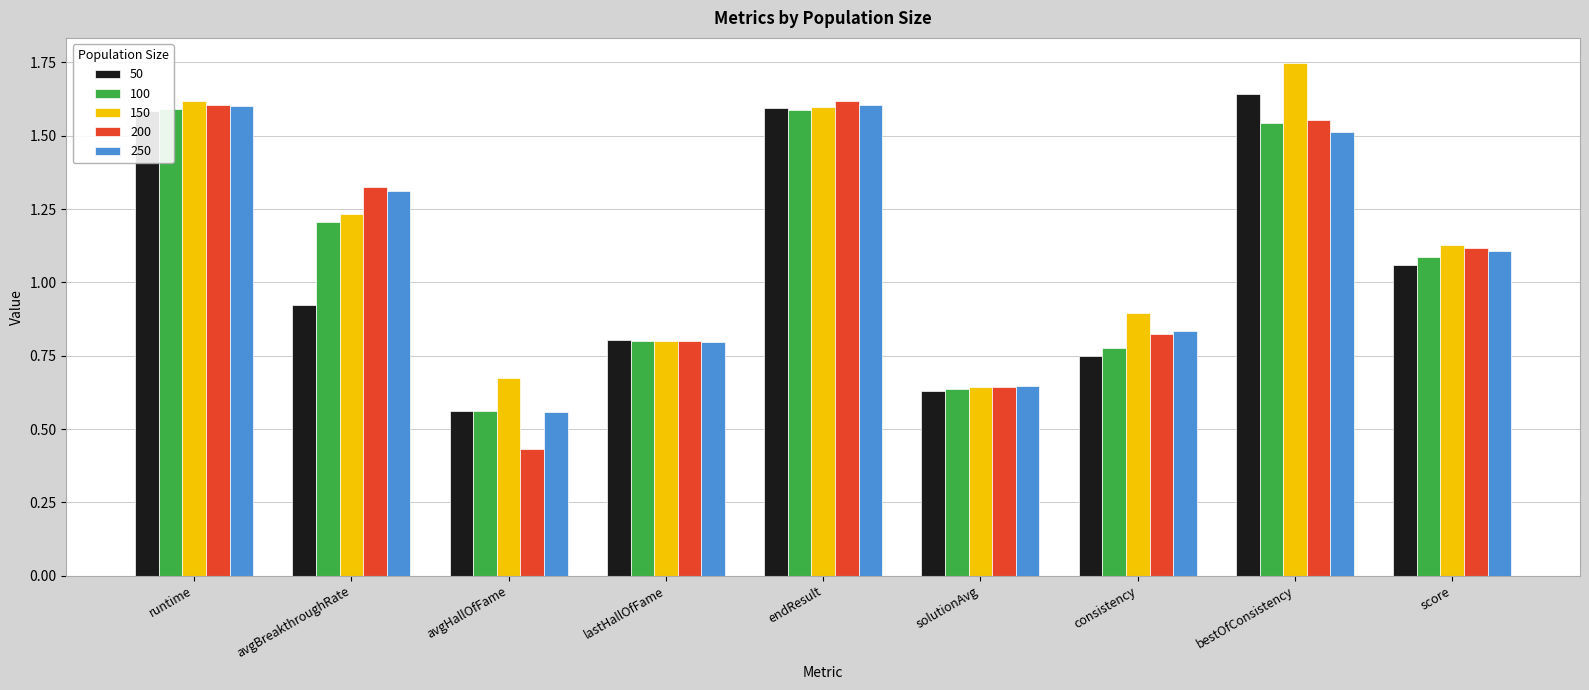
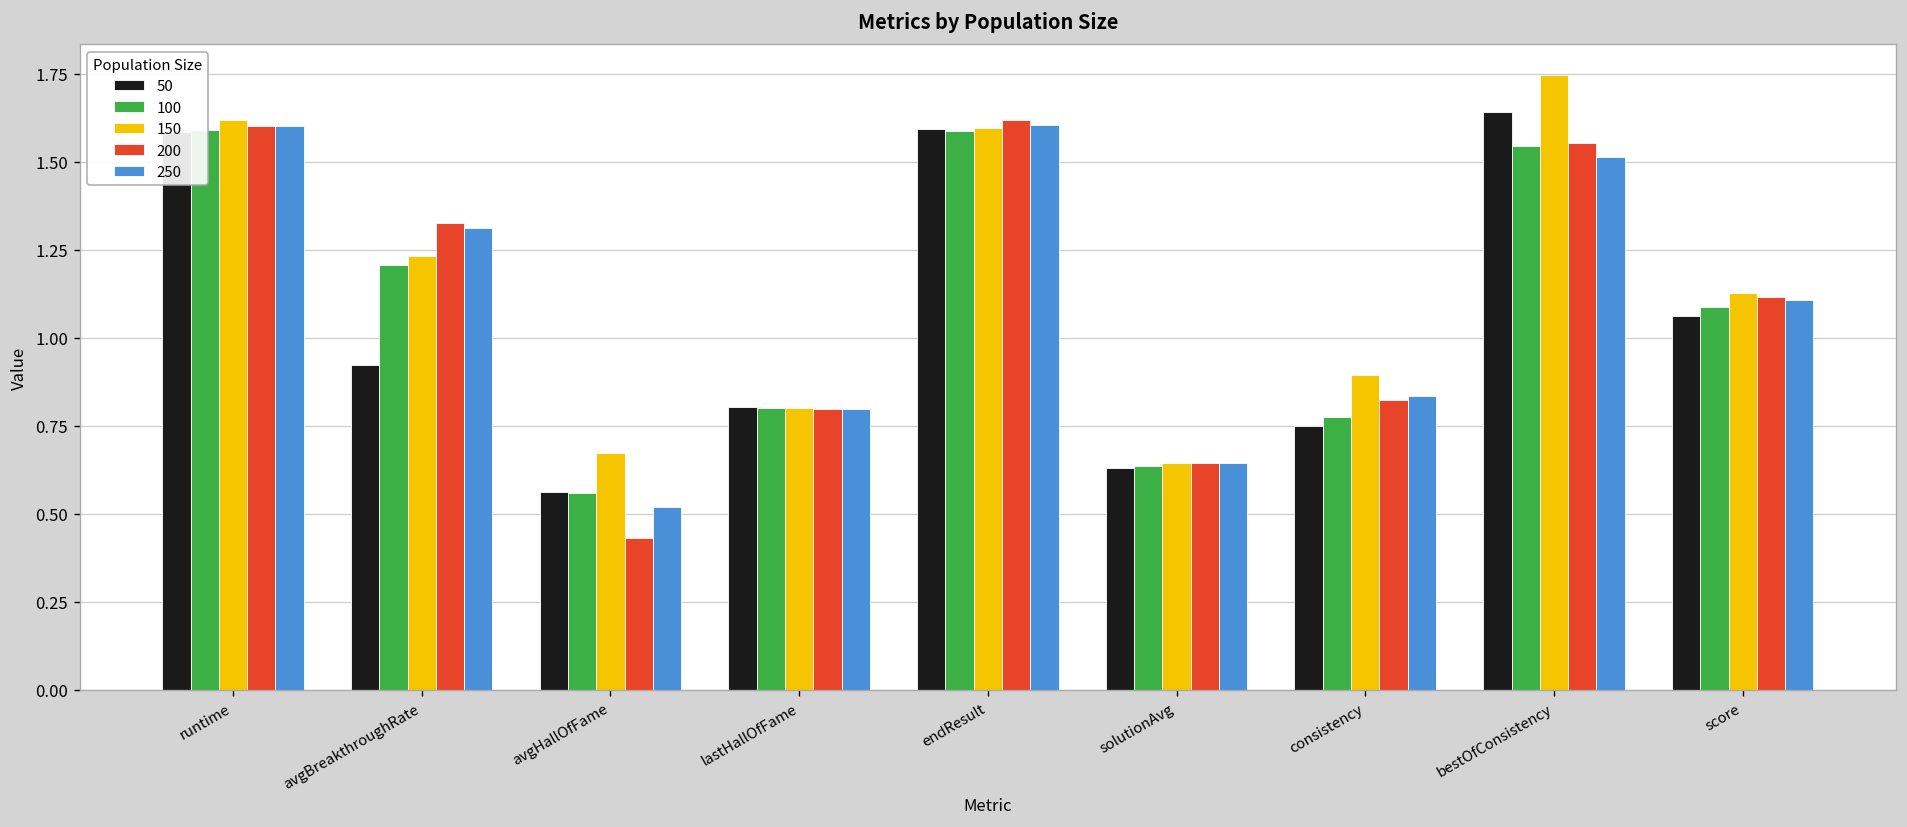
  {
    "50": {
      "avgBreakthroughRate": 0.92,
      "avgHallOfFame": 0.56,
      "lastHallOfFame": 0.80,
      "endResult": 1.59,
      "solutionAvg": 0.63,
      "consistency": 0.75,
      "bestOfConsistency": 1.64,
      "score": 1.06
    },
    "100": {
      "avgBreakthroughRate": 1.21,
      "avgHallOfFame": 0.56,
      "lastHallOfFame": 0.80,
      "endResult": 1.59,
      "solutionAvg": 0.64,
      "consistency": 0.78,
      "bestOfConsistency": 1.54,
      "score": 1.09
    },
    "150": {
      "runtime": 1.62,
      "avgBreakthroughRate": 1.23,
      "avgHallOfFame": 0.67,
      "lastHallOfFame": 0.80,
      "endResult": 1.60,
      "solutionAvg": 0.64,
      "consistency": 0.90,
      "bestOfConsistency": 1.75,
      "score": 1.13
    },
    "200": {
      "runtime": 1.60,
      "avgBreakthroughRate": 1.33,
      "avgHallOfFame": 0.43,
      "lastHallOfFame": 0.80,
      "endResult": 1.62,
      "solutionAvg": 0.64,
      "consistency": 0.82,
      "bestOfConsistency": 1.55,
      "score": 1.12
    },
    "250": {
      "runtime": 1.60,
      "avgBreakthroughRate": 1.31,
-     "avgHallOfFame": 0.56,
+     "avgHallOfFame": 0.52,
      "lastHallOfFame": 0.80,
      "endResult": 1.60,
      "solutionAvg": 0.65,
      "consistency": 0.84,
      "bestOfConsistency": 1.51,
      "score": 1.11
    }
  }
